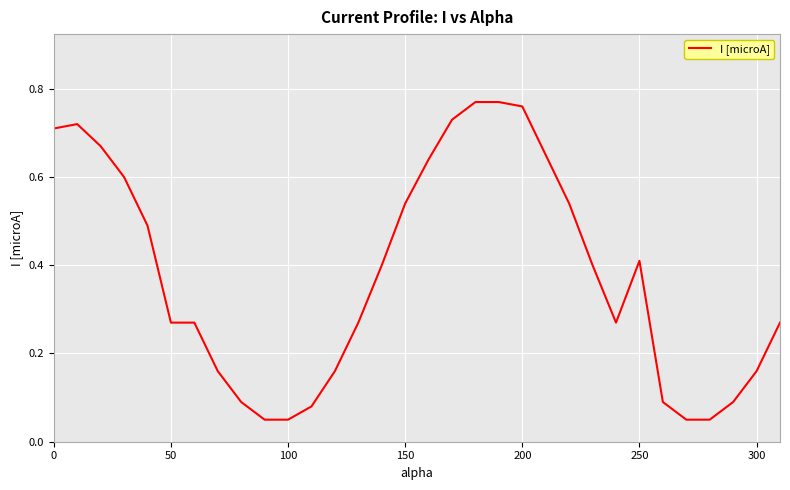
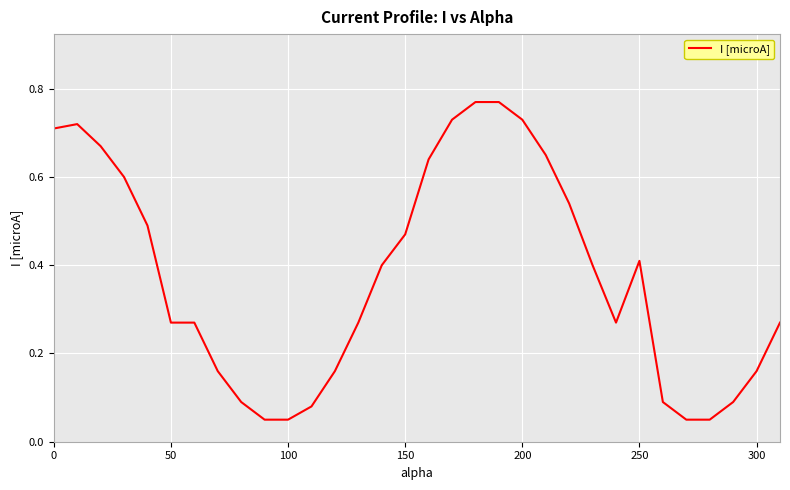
  {
    "0": 0.71,
    "50": 0.27,
    "100": 0.05,
-   "150": 0.54,
-   "200": 0.76,
+   "150": 0.47,
+   "200": 0.73,
    "250": 0.41,
    "300": 0.16
  }
